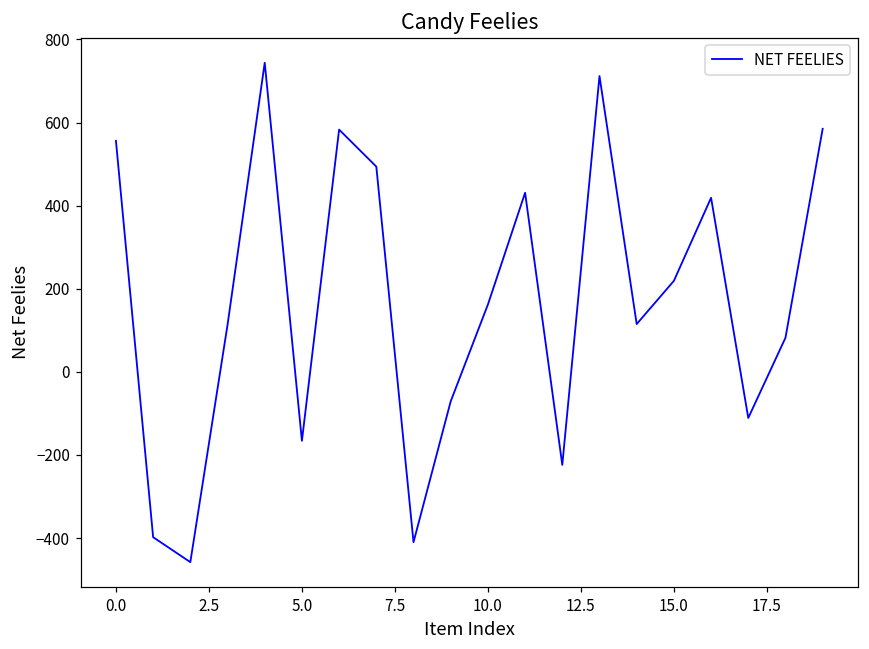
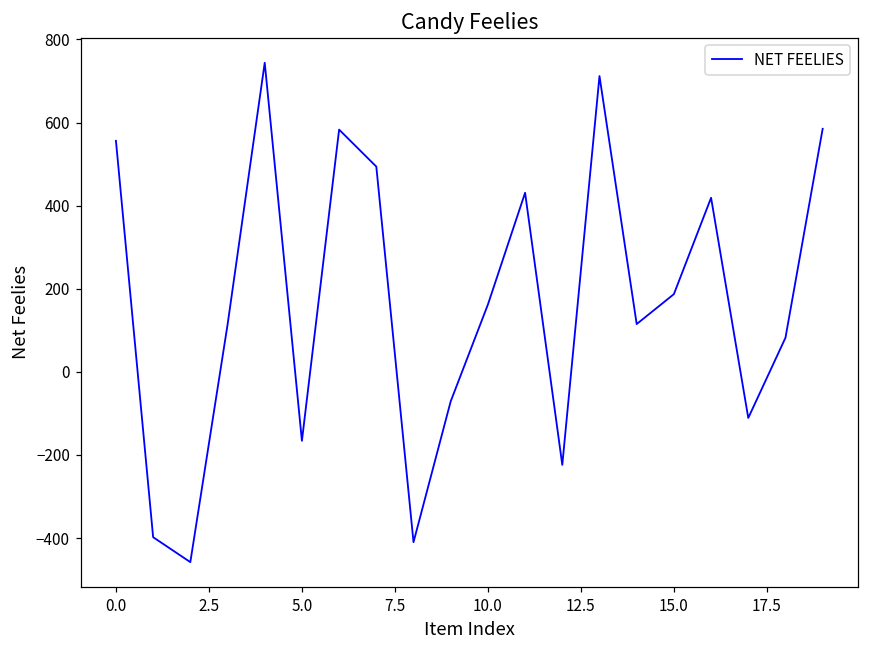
  {
    "0.0": 560,
    "5.0": -170,
    "10.0": 160,
-   "15.0": 220
+   "15.0": 190
  }
